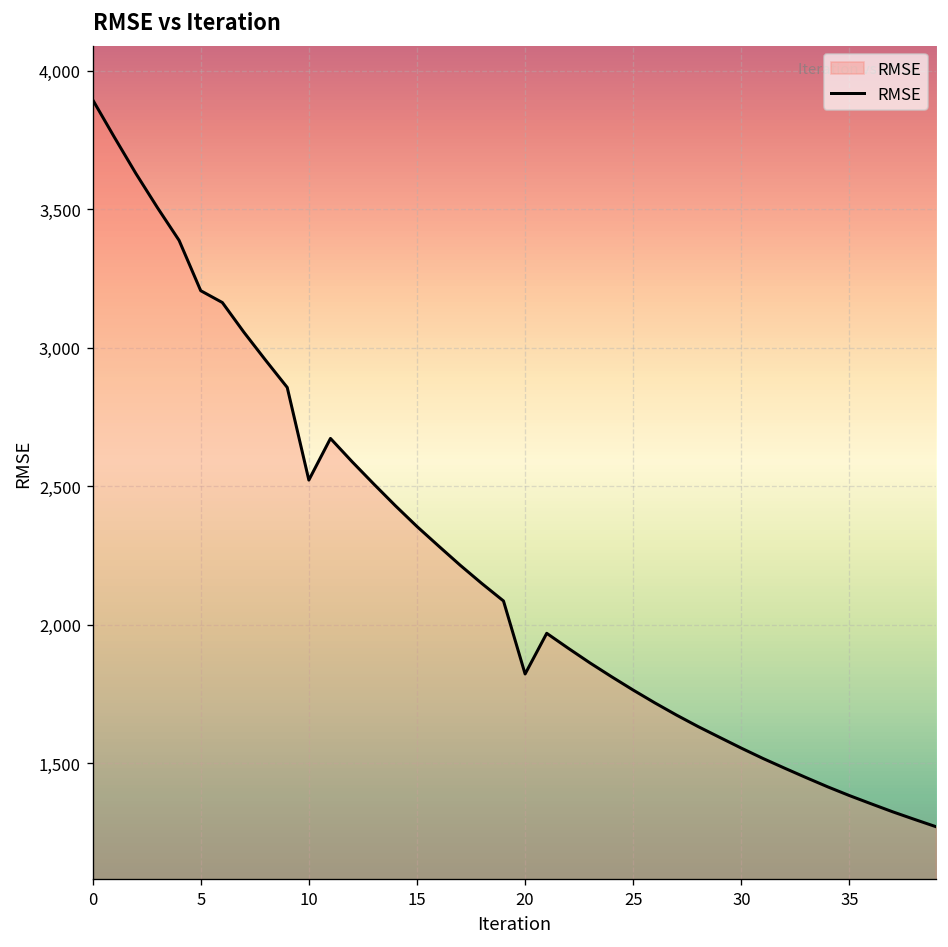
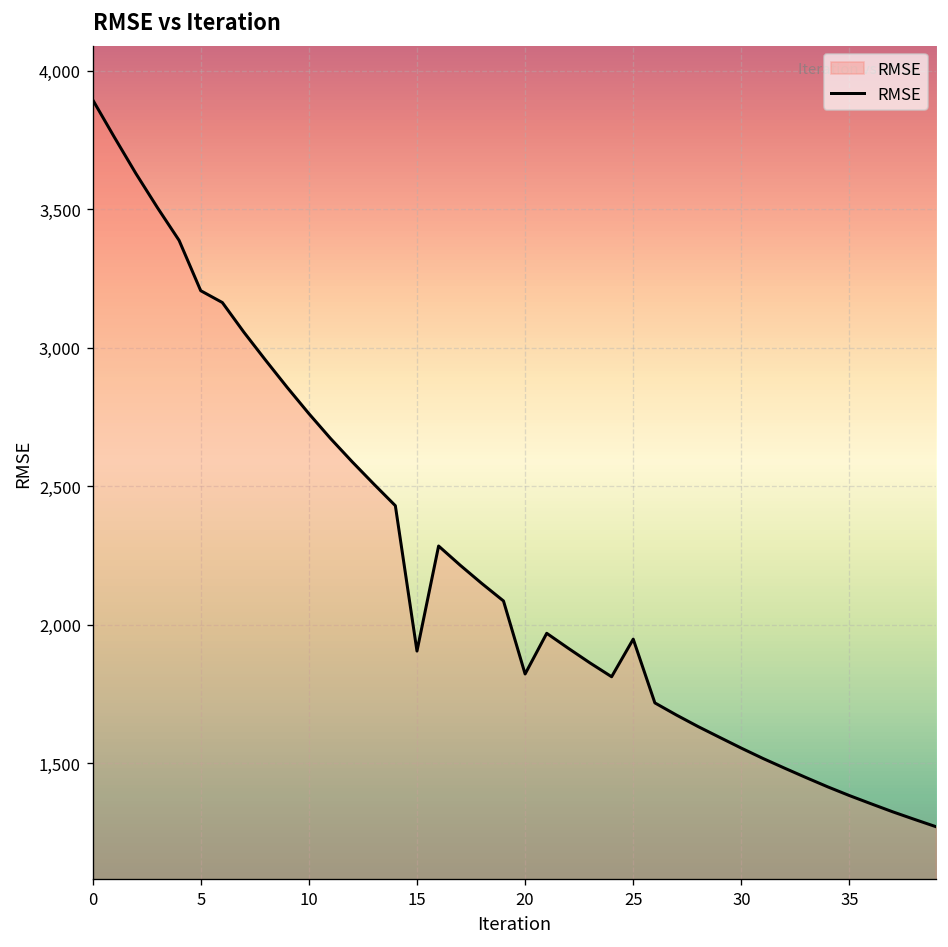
  {
    "0": "3,900",
    "5": "3,210",
-   "10": "2,520",
-   "15": "2,350",
+   "10": "2,760",
+   "15": "1,900",
    "20": "1,820",
-   "25": "1,760",
+   "25": "1,950",
    "30": "1,550",
    "35": "1,380"
  }
